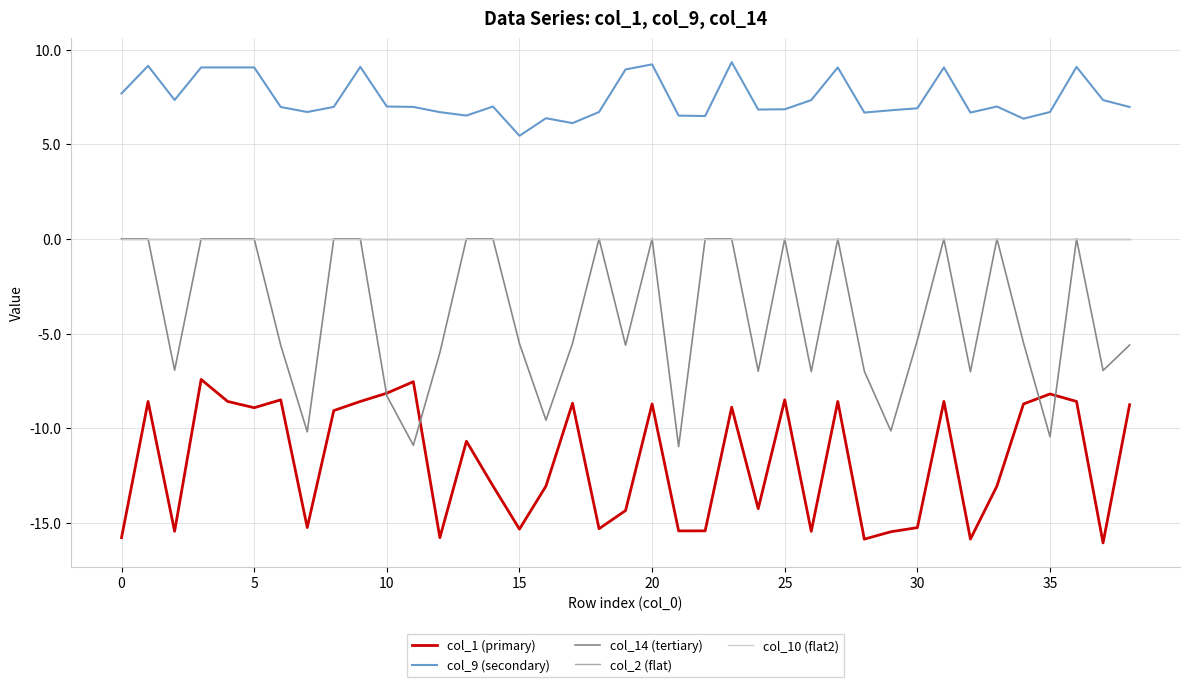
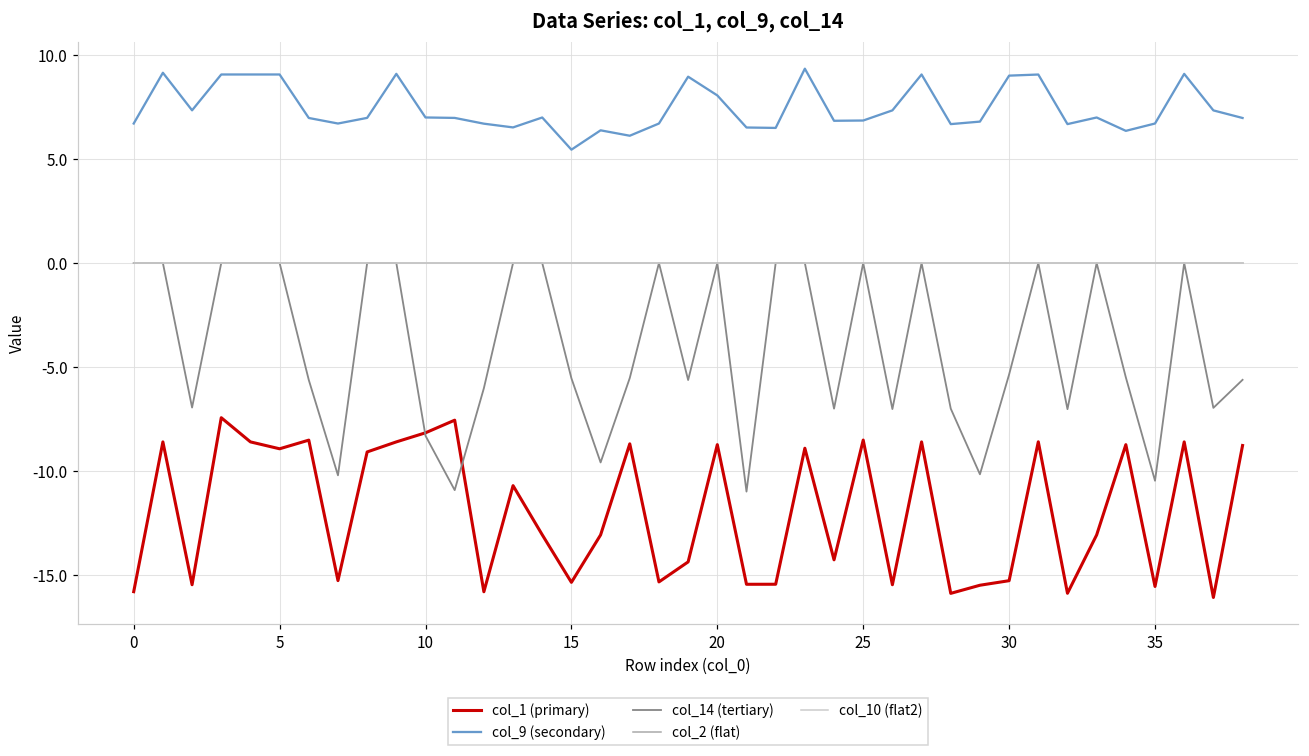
  {
    "col_1 (primary)": {
      "0": -15.8,
      "5": -8.9,
      "10": -8.2,
      "15": -15.3,
      "20": -8.7,
      "25": -8.5,
      "30": -15.3,
-     "35": -8.2
+     "35": -15.5
    },
    "col_9 (secondary)": {
-     "0": 7.7,
+     "0": 6.7,
      "5": 9.1,
      "10": 7.0,
      "15": 5.4,
-     "20": 9.2,
+     "20": 8.0,
      "25": 6.8,
-     "30": 6.9,
+     "30": 9.0,
      "35": 6.7
    },
    "col_14 (tertiary)": {
      "10": -8.3,
      "15": -5.5,
      "30": -5.3,
      "35": -10.5
    },
    "col_10 (flat2)": {
      "10": 0.0,
      "15": 0.0,
      "30": 0.0,
      "35": 0.0
    }
  }
